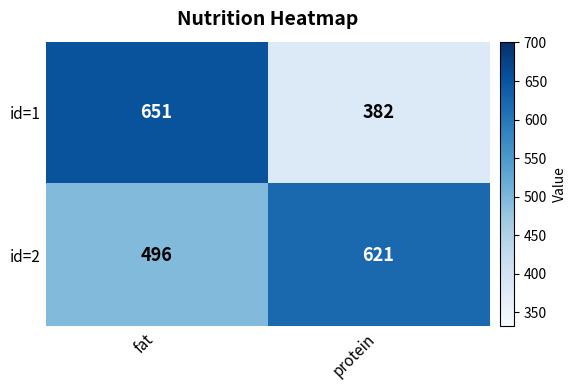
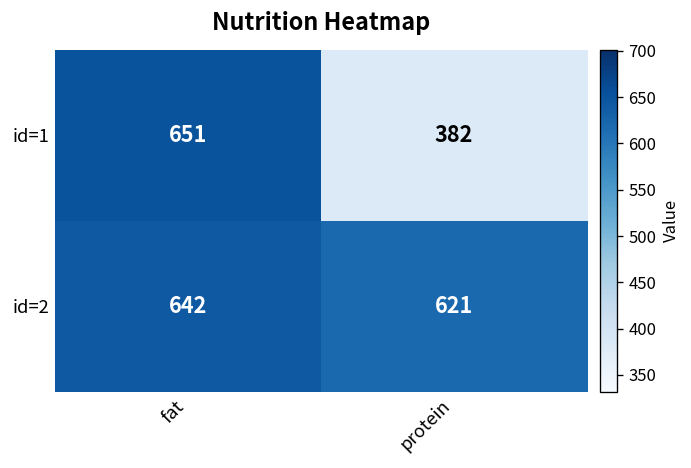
  {
    "id=1": {
      "fat": 651,
      "protein": 382
    },
    "id=2": {
-     "fat": 496,
+     "fat": 642,
      "protein": 621
    }
  }
